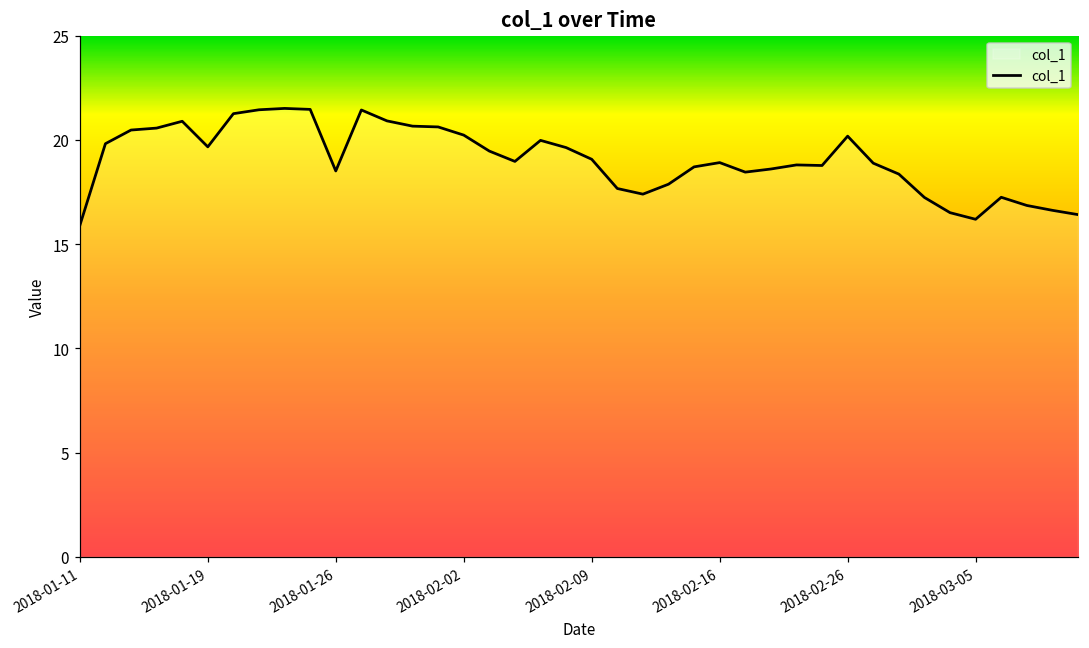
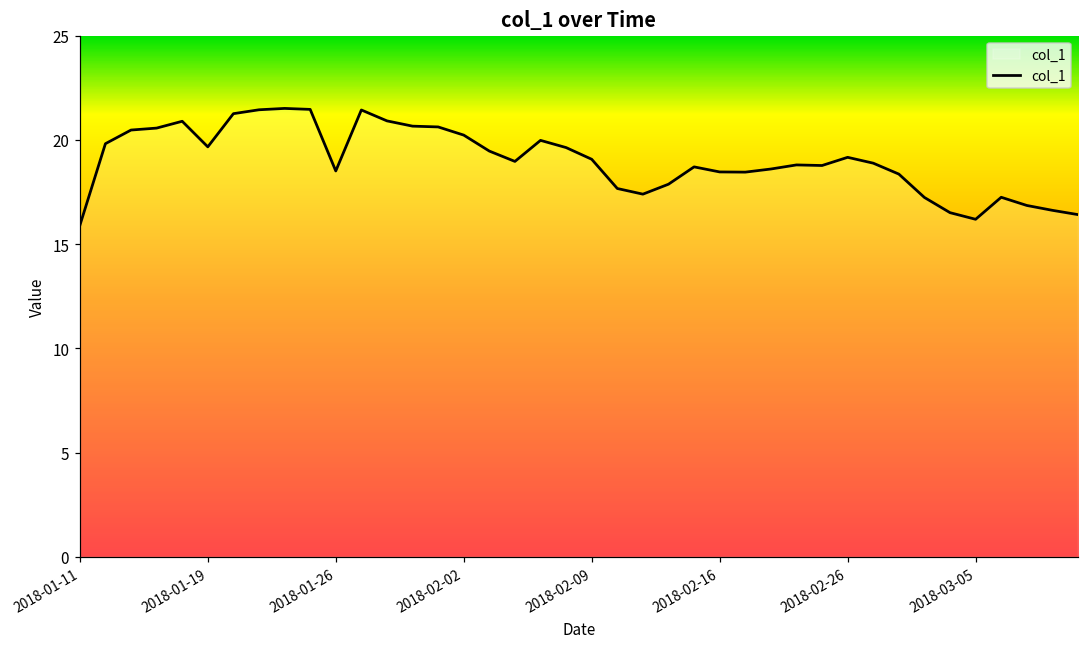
  {
    "2018-01-11": 15.9,
    "2018-01-19": 19.7,
    "2018-01-26": 18.5,
    "2018-02-02": 20.2,
    "2018-02-09": 19.1,
-   "2018-02-16": 18.9,
-   "2018-02-26": 20.2,
+   "2018-02-16": 18.5,
+   "2018-02-26": 19.2,
    "2018-03-05": 16.2
  }
